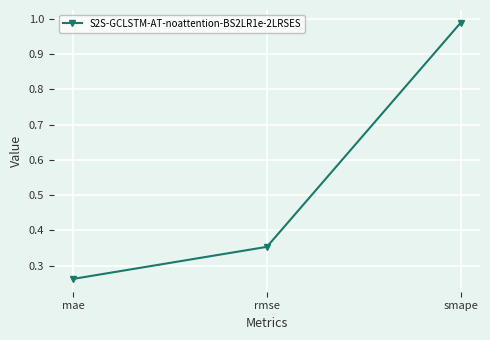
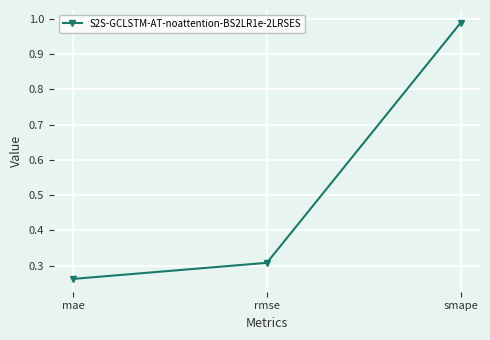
  {
    "mae": 0.26,
-   "rmse": 0.35,
+   "rmse": 0.31,
    "smape": 0.99
  }
